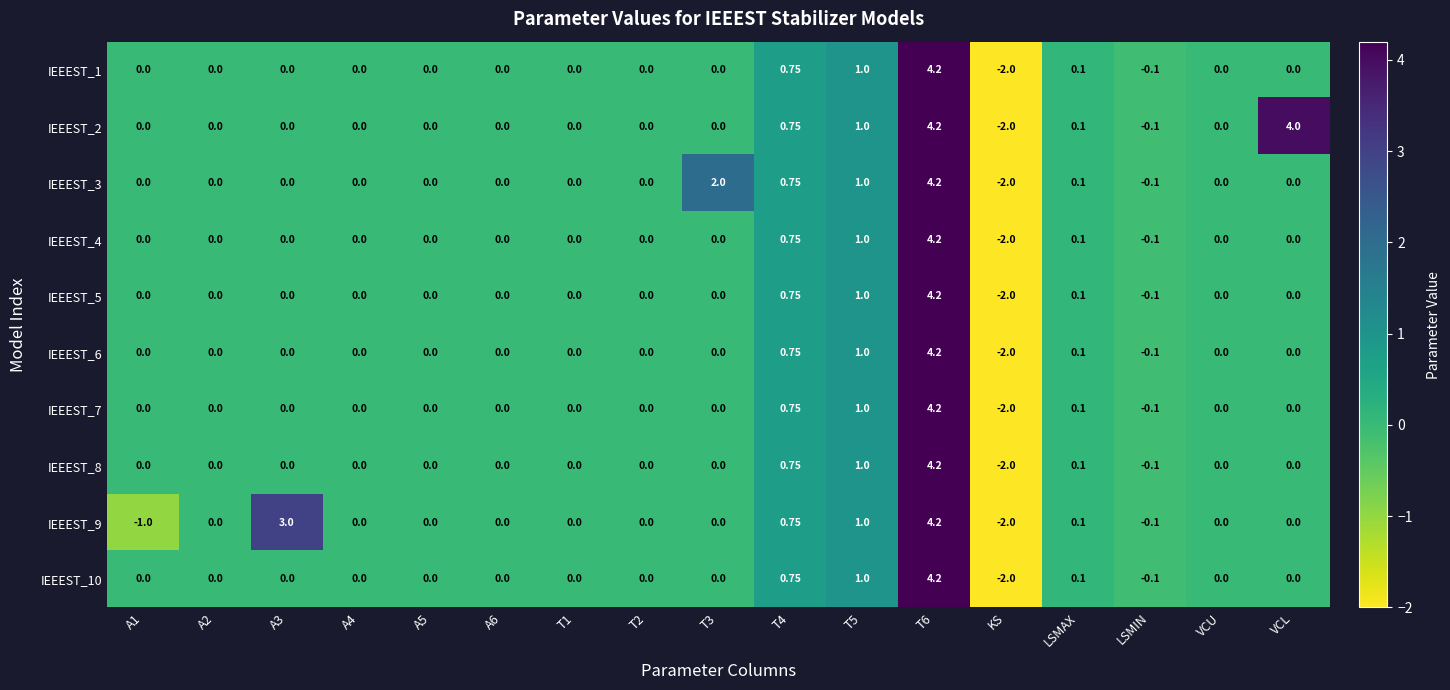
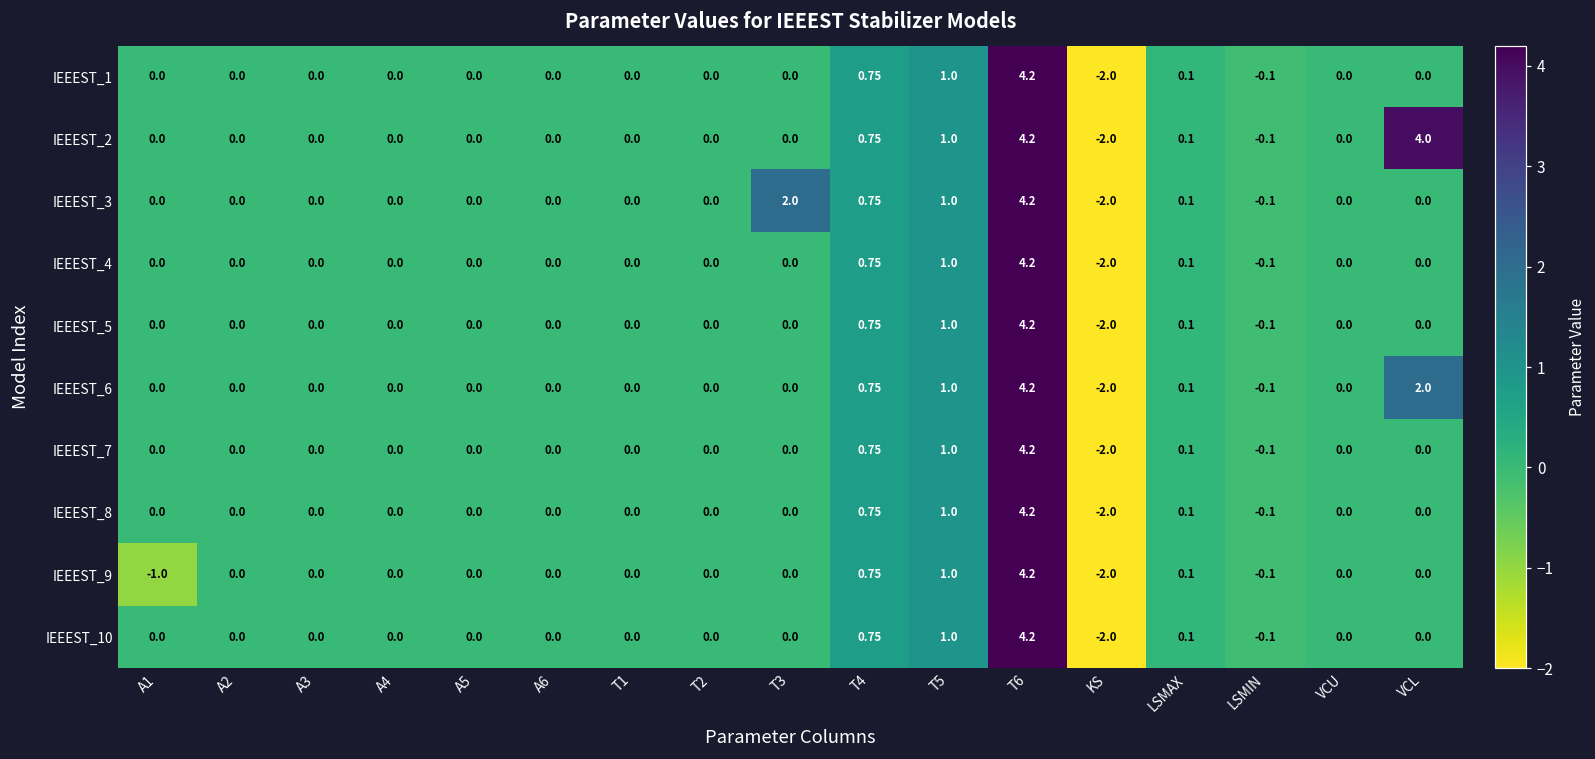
  {
    "IEEEST_1": {
      "A1": 0.0,
      "A2": 0.0,
      "A3": 0.0,
      "A4": 0.0,
      "A5": 0.0,
      "A6": 0.0,
      "T1": 0.0,
      "T2": 0.0,
      "T3": 0.0,
      "T4": 0.75,
      "T5": 1.0,
      "T6": 4.2,
      "KS": -2.0,
      "LSMAX": 0.1,
      "LSMIN": -0.1,
      "VCU": 0.0,
      "VCL": 0.0
    },
    "IEEEST_2": {
      "A1": 0.0,
      "A2": 0.0,
      "A3": 0.0,
      "A4": 0.0,
      "A5": 0.0,
      "A6": 0.0,
      "T1": 0.0,
      "T2": 0.0,
      "T3": 0.0,
      "T4": 0.75,
      "T5": 1.0,
      "T6": 4.2,
      "KS": -2.0,
      "LSMAX": 0.1,
      "LSMIN": -0.1,
      "VCU": 0.0,
      "VCL": 4.0
    },
    "IEEEST_3": {
      "A1": 0.0,
      "A2": 0.0,
      "A3": 0.0,
      "A4": 0.0,
      "A5": 0.0,
      "A6": 0.0,
      "T1": 0.0,
      "T2": 0.0,
      "T3": 2.0,
      "T4": 0.75,
      "T5": 1.0,
      "T6": 4.2,
      "KS": -2.0,
      "LSMAX": 0.1,
      "LSMIN": -0.1,
      "VCU": 0.0,
      "VCL": 0.0
    },
    "IEEEST_4": {
      "A1": 0.0,
      "A2": 0.0,
      "A3": 0.0,
      "A4": 0.0,
      "A5": 0.0,
      "A6": 0.0,
      "T1": 0.0,
      "T2": 0.0,
      "T3": 0.0,
      "T4": 0.75,
      "T5": 1.0,
      "T6": 4.2,
      "KS": -2.0,
      "LSMAX": 0.1,
      "LSMIN": -0.1,
      "VCU": 0.0,
      "VCL": 0.0
    },
    "IEEEST_5": {
      "A1": 0.0,
      "A2": 0.0,
      "A3": 0.0,
      "A4": 0.0,
      "A5": 0.0,
      "A6": 0.0,
      "T1": 0.0,
      "T2": 0.0,
      "T3": 0.0,
      "T4": 0.75,
      "T5": 1.0,
      "T6": 4.2,
      "KS": -2.0,
      "LSMAX": 0.1,
      "LSMIN": -0.1,
      "VCU": 0.0,
      "VCL": 0.0
    },
    "IEEEST_6": {
      "A1": 0.0,
      "A2": 0.0,
      "A3": 0.0,
      "A4": 0.0,
      "A5": 0.0,
      "A6": 0.0,
      "T1": 0.0,
      "T2": 0.0,
      "T3": 0.0,
      "T4": 0.75,
      "T5": 1.0,
      "T6": 4.2,
      "KS": -2.0,
      "LSMAX": 0.1,
      "LSMIN": -0.1,
      "VCU": 0.0,
-     "VCL": 0.0
+     "VCL": 2.0
    },
    "IEEEST_7": {
      "A1": 0.0,
      "A2": 0.0,
      "A3": 0.0,
      "A4": 0.0,
      "A5": 0.0,
      "A6": 0.0,
      "T1": 0.0,
      "T2": 0.0,
      "T3": 0.0,
      "T4": 0.75,
      "T5": 1.0,
      "T6": 4.2,
      "KS": -2.0,
      "LSMAX": 0.1,
      "LSMIN": -0.1,
      "VCU": 0.0,
      "VCL": 0.0
    },
    "IEEEST_8": {
      "A1": 0.0,
      "A2": 0.0,
      "A3": 0.0,
      "A4": 0.0,
      "A5": 0.0,
      "A6": 0.0,
      "T1": 0.0,
      "T2": 0.0,
      "T3": 0.0,
      "T4": 0.75,
      "T5": 1.0,
      "T6": 4.2,
      "KS": -2.0,
      "LSMAX": 0.1,
      "LSMIN": -0.1,
      "VCU": 0.0,
      "VCL": 0.0
    },
    "IEEEST_9": {
      "A1": -1.0,
      "A2": 0.0,
-     "A3": 3.0,
+     "A3": 0.0,
      "A4": 0.0,
      "A5": 0.0,
      "A6": 0.0,
      "T1": 0.0,
      "T2": 0.0,
      "T3": 0.0,
      "T4": 0.75,
      "T5": 1.0,
      "T6": 4.2,
      "KS": -2.0,
      "LSMAX": 0.1,
      "LSMIN": -0.1,
      "VCU": 0.0,
      "VCL": 0.0
    },
    "IEEEST_10": {
      "A1": 0.0,
      "A2": 0.0,
      "A3": 0.0,
      "A4": 0.0,
      "A5": 0.0,
      "A6": 0.0,
      "T1": 0.0,
      "T2": 0.0,
      "T3": 0.0,
      "T4": 0.75,
      "T5": 1.0,
      "T6": 4.2,
      "KS": -2.0,
      "LSMAX": 0.1,
      "LSMIN": -0.1,
      "VCU": 0.0,
      "VCL": 0.0
    }
  }
